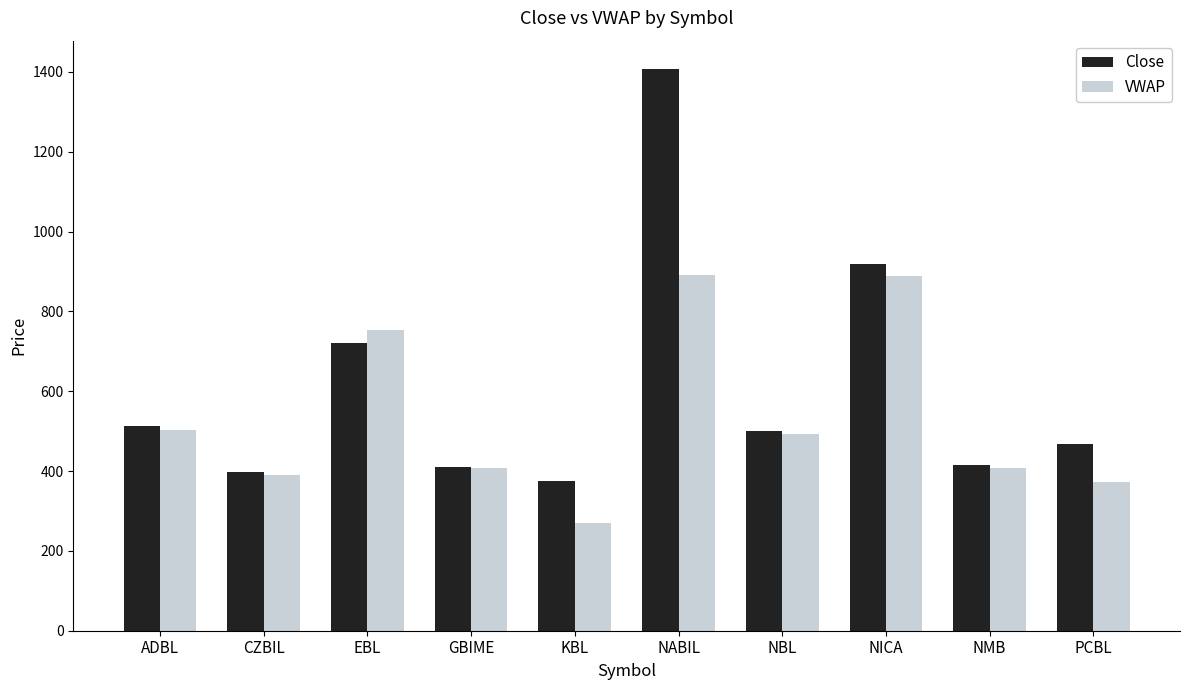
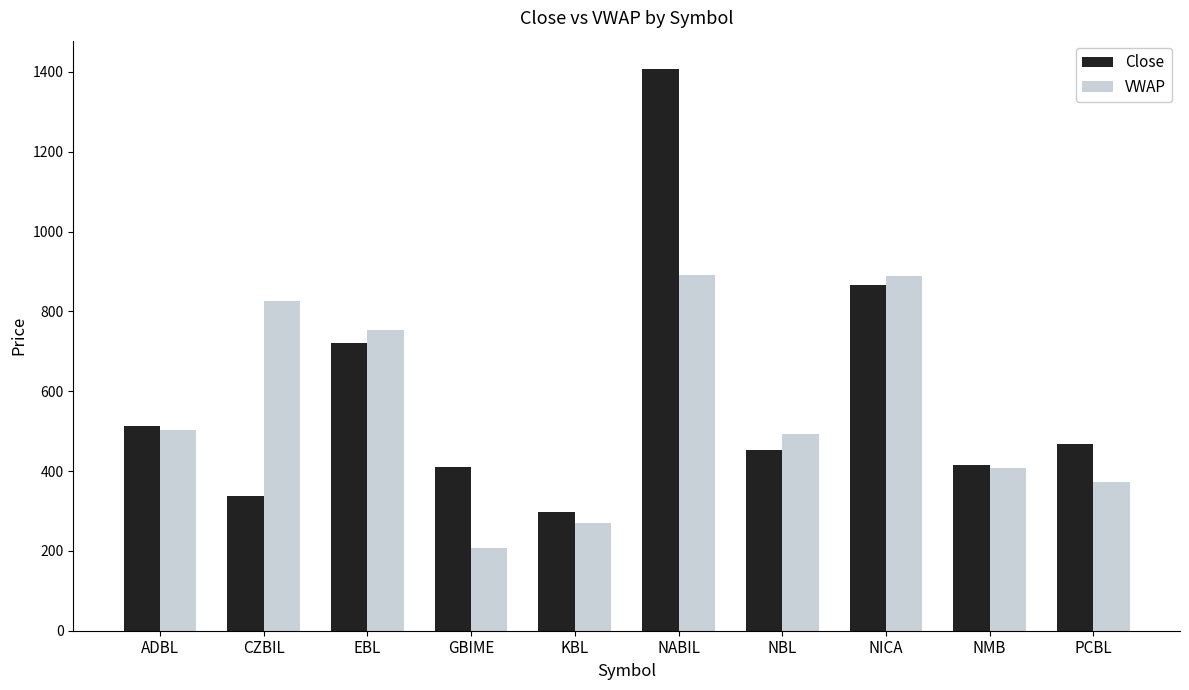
  {
    "Close": {
      "ADBL": 510,
-     "CZBIL": 400,
+     "CZBIL": 340,
      "EBL": 720,
      "GBIME": 410,
-     "KBL": 370,
+     "KBL": 300,
      "NABIL": 1410,
-     "NBL": 500,
-     "NICA": 920,
+     "NBL": 450,
+     "NICA": 870,
      "NMB": 420,
      "PCBL": 470
    },
    "VWAP": {
      "ADBL": 500,
-     "CZBIL": 390,
+     "CZBIL": 830,
      "EBL": 750,
-     "GBIME": 410,
+     "GBIME": 210,
      "KBL": 270,
      "NABIL": 890,
      "NBL": 490,
      "NICA": 890,
      "NMB": 410,
      "PCBL": 370
    }
  }
